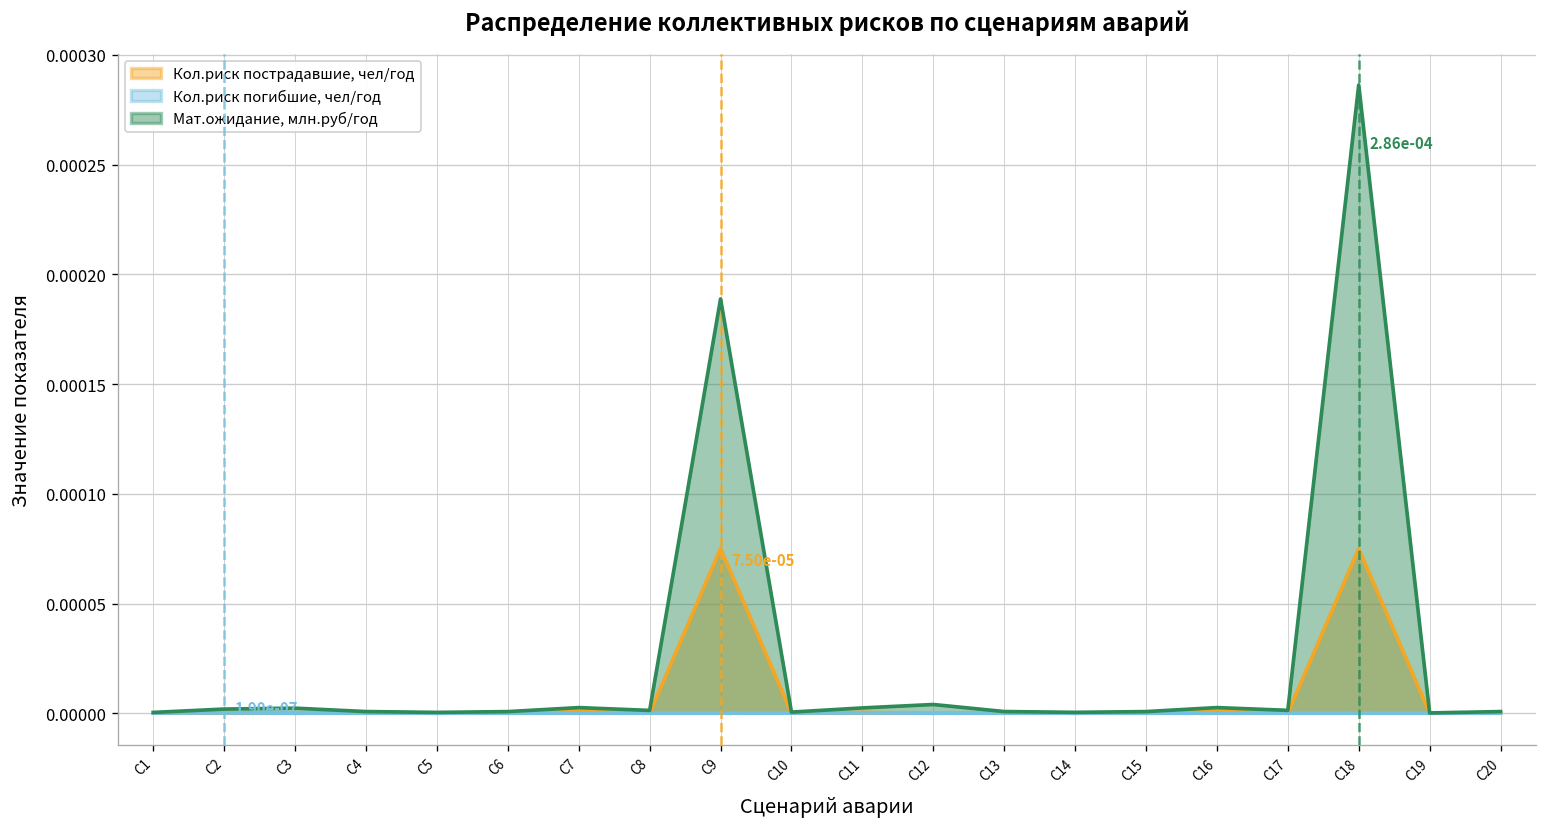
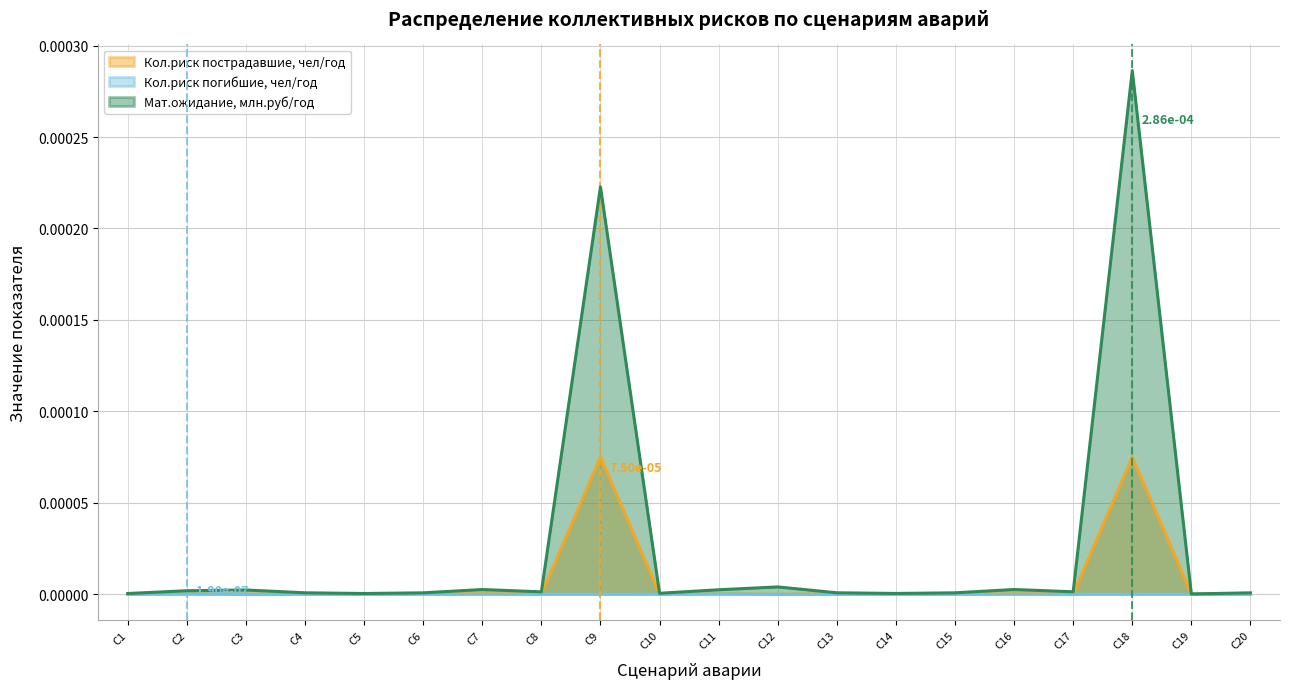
  {
    "Кол.риск пострадавшие, чел/год": {
      "С9": "7.50e-05"
    },
    "Кол.риск погибшие, чел/год": {
      "С7": "0.000000",
      "С9": "0.000000",
      "С16": "0.000000",
      "С18": "0.000000"
    },
    "Мат.ожидание, млн.руб/год": {
-     "С9": "0.000189",
+     "С9": "0.000223",
      "С11": "0.000002",
      "С12": "0.000004",
      "С18": "0.000286"
    }
  }
